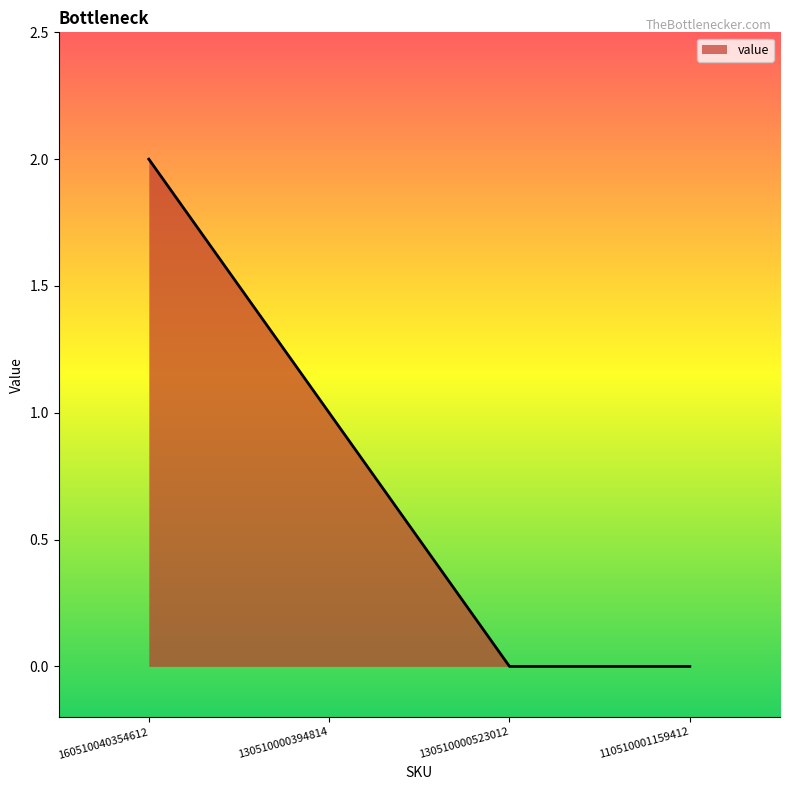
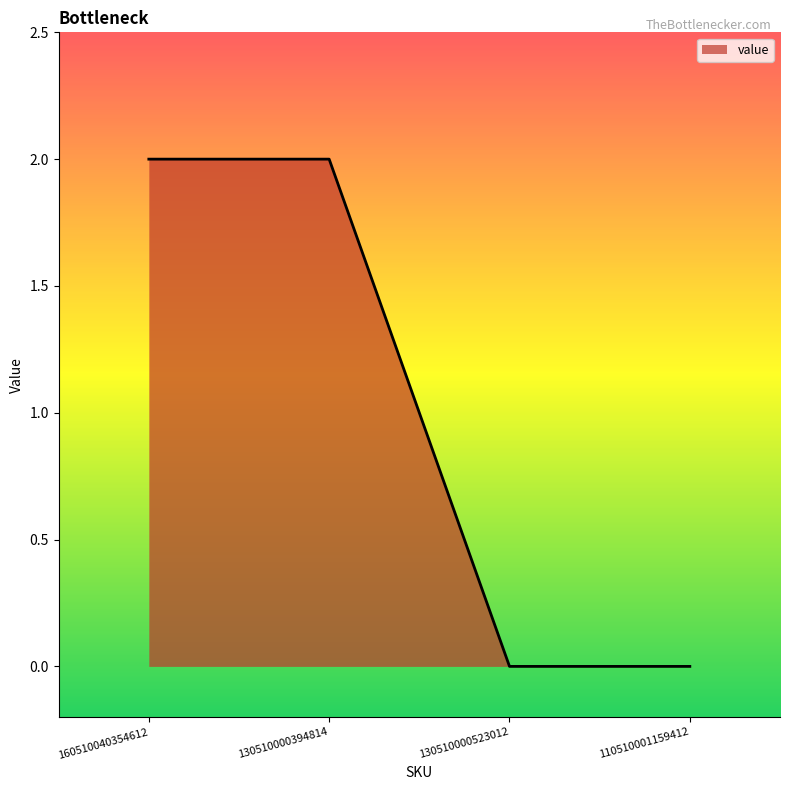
  {
    "160510040354612": 2,
-   "130510000394814": 1,
+   "130510000394814": 2,
    "130510000523012": 0,
    "110510001159412": 0
  }
